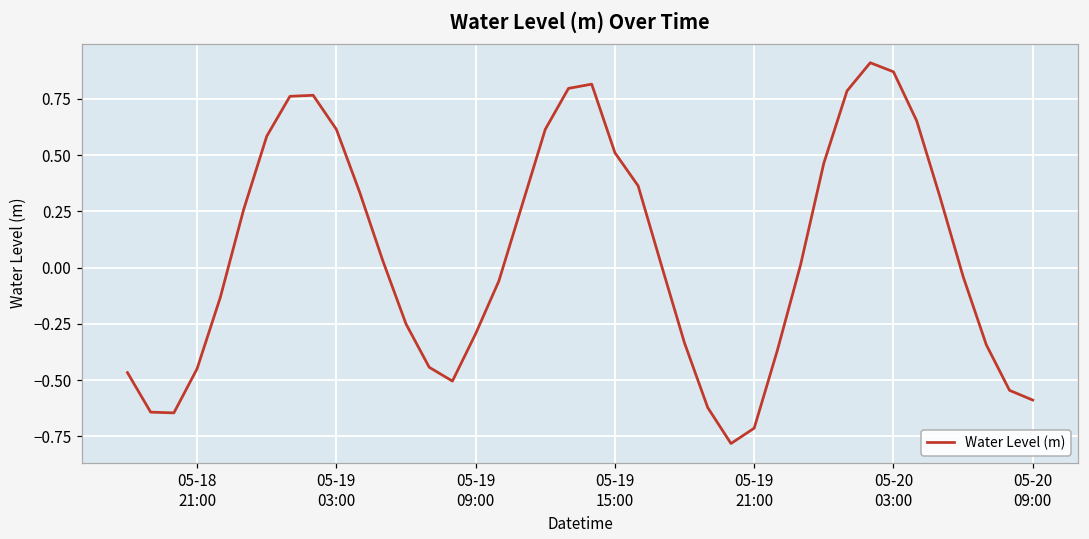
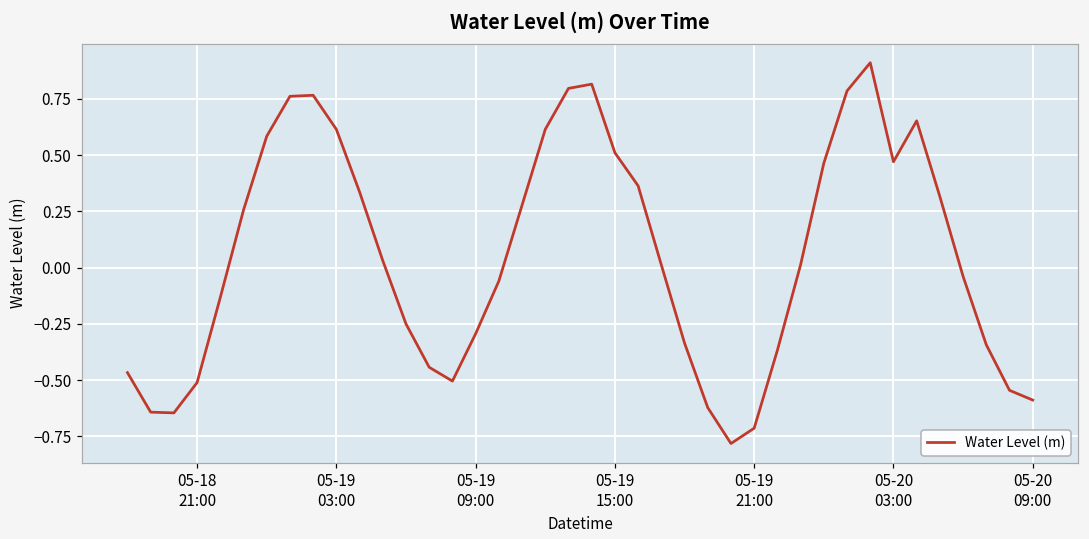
  {
-   "05-18 21:00": -0.45,
+   "05-18 21:00": -0.51,
    "05-19 03:00": 0.61,
    "05-19 09:00": -0.29,
    "05-19 15:00": 0.51,
    "05-19 21:00": -0.71,
-   "05-20 03:00": 0.87,
+   "05-20 03:00": 0.47,
    "05-20 09:00": -0.59
  }
